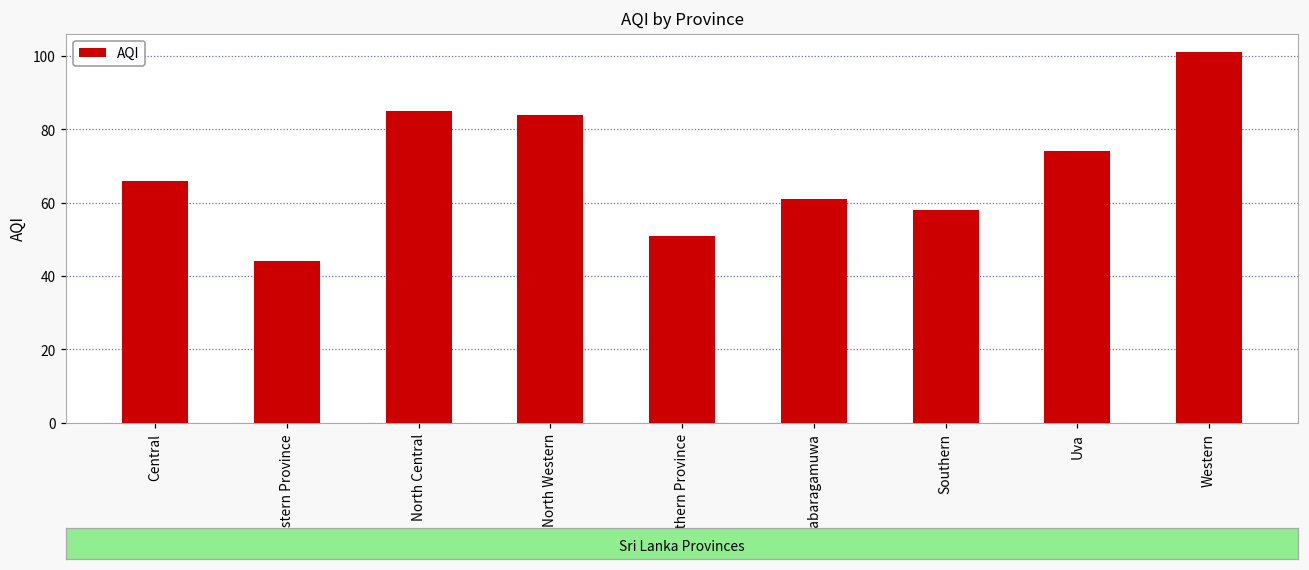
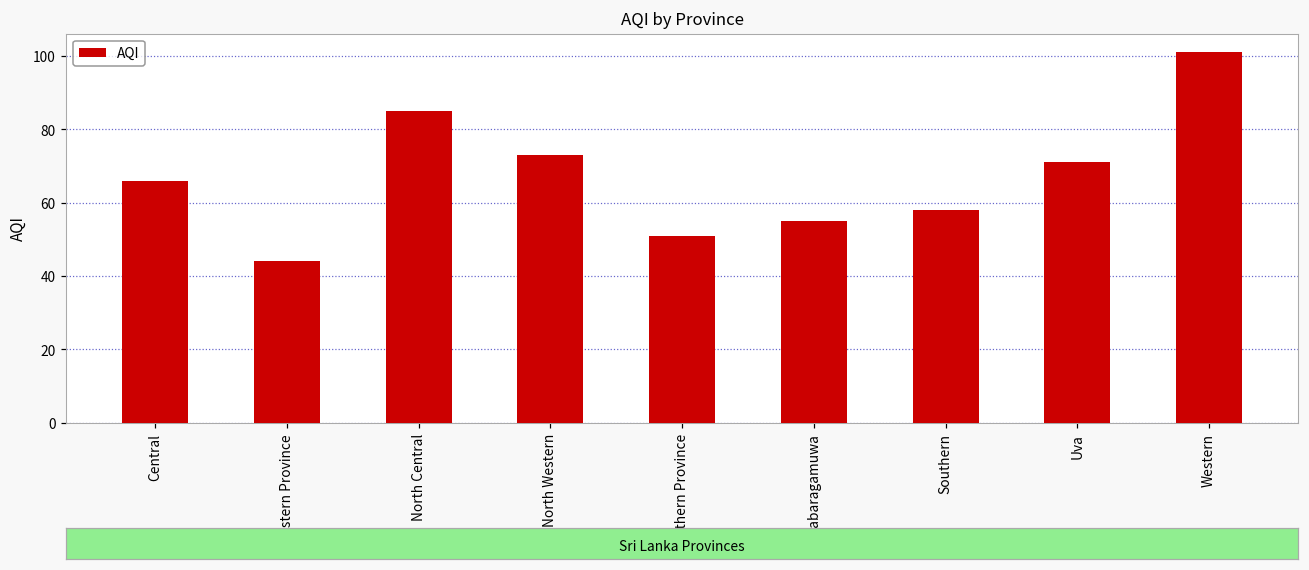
  {
    "Central": 66,
    "Eastern Province": 44,
    "North Central": 85,
-   "North Western": 84,
+   "North Western": 73,
    "Northern Province": 51,
-   "Sabaragamuwa": 61,
+   "Sabaragamuwa": 55,
    "Southern": 58,
-   "Uva": 74,
+   "Uva": 71,
    "Western": 101
  }
